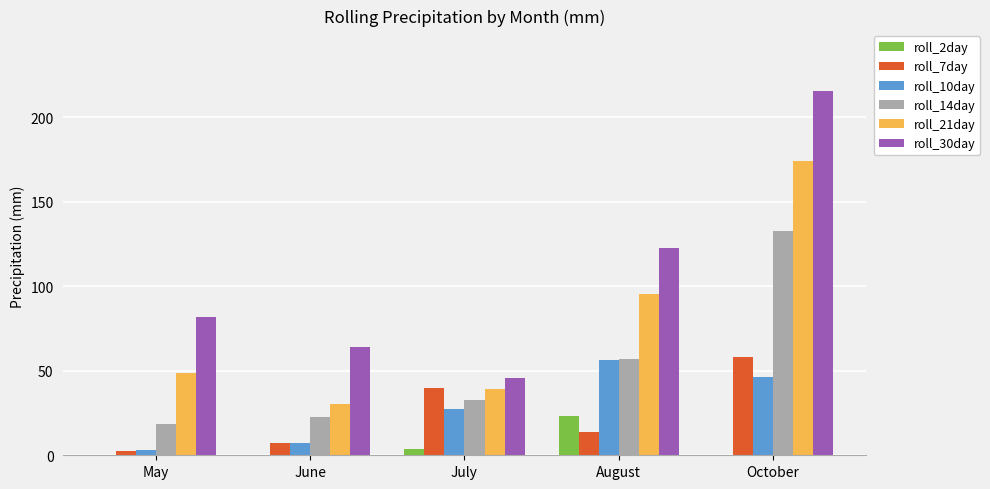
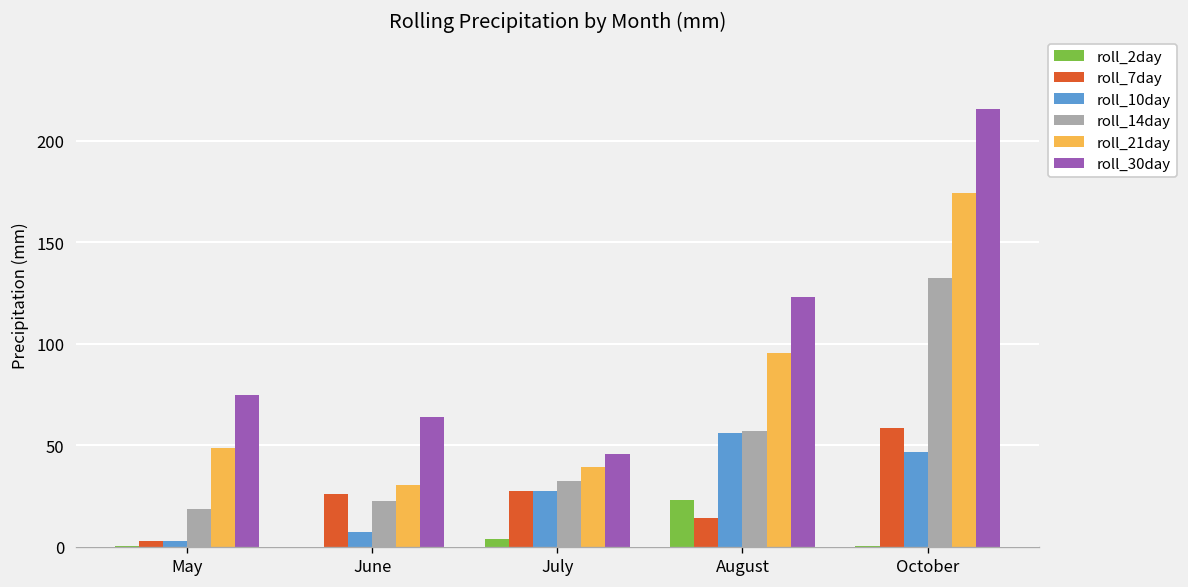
  {
    "roll_2day": {
      "June": 0,
      "July": 4,
      "August": 23
    },
    "roll_7day": {
      "May": 3,
-     "June": 7,
-     "July": 40,
+     "June": 26,
+     "July": 28,
      "August": 14,
      "October": 58
    },
    "roll_10day": {
      "May": 3,
      "June": 7,
      "July": 28,
      "August": 56,
      "October": 46
    },
    "roll_14day": {
      "May": 19,
      "June": 23,
      "July": 32,
      "August": 57,
      "October": 133
    },
    "roll_21day": {
      "May": 49,
      "June": 31,
      "July": 39,
      "August": 95,
      "October": 174
    },
    "roll_30day": {
-     "May": 82,
+     "May": 75,
      "June": 64,
      "July": 46,
      "August": 123,
      "October": 216
    }
  }
